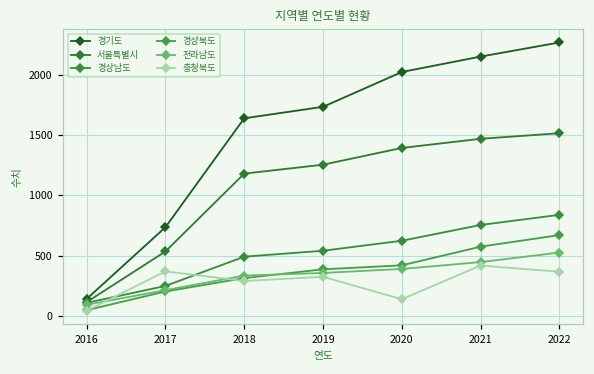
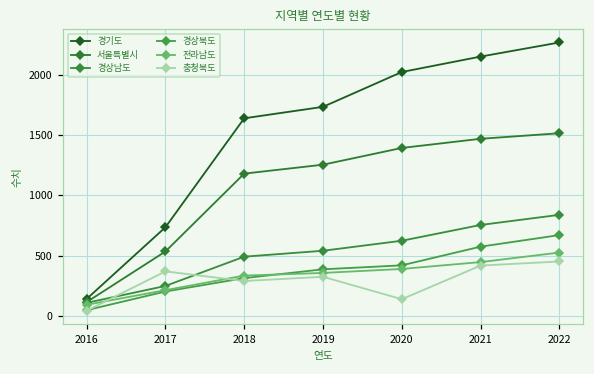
  {
    "충청북도": {
      "2017": 370,
      "2018": 290,
      "2019": 320,
      "2020": 140,
      "2021": 420,
-     "2022": 370
+     "2022": 450
    }
  }
